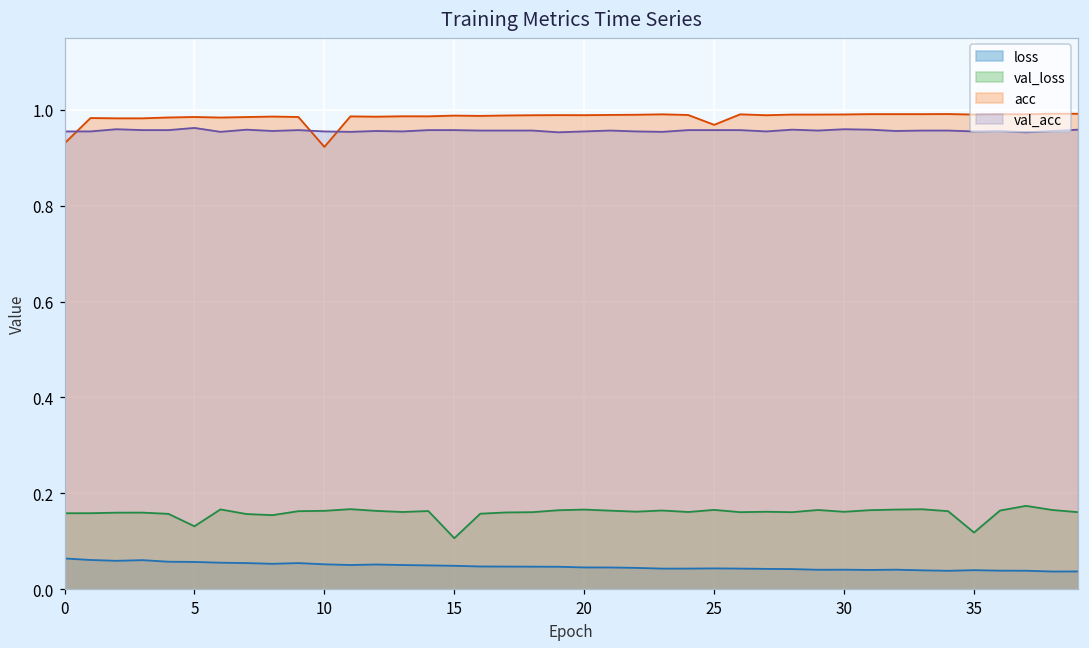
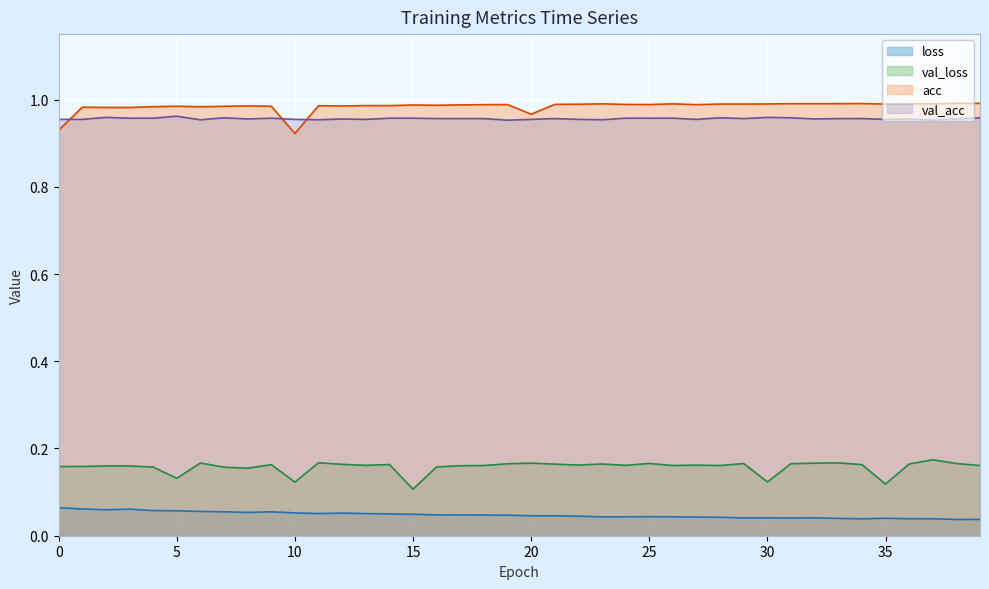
  {
    "val_loss": {
      "0": 0.16,
      "5": 0.13,
-     "10": 0.16,
+     "10": 0.12,
      "15": 0.11,
      "20": 0.17,
      "25": 0.17,
-     "30": 0.16,
+     "30": 0.12,
      "35": 0.12
    },
    "acc": {
      "0": 0.93,
      "5": 0.98,
      "10": 0.92,
      "15": 0.99,
-     "20": 0.99,
-     "25": 0.97,
+     "20": 0.97,
+     "25": 0.99,
      "30": 0.99
    }
  }
